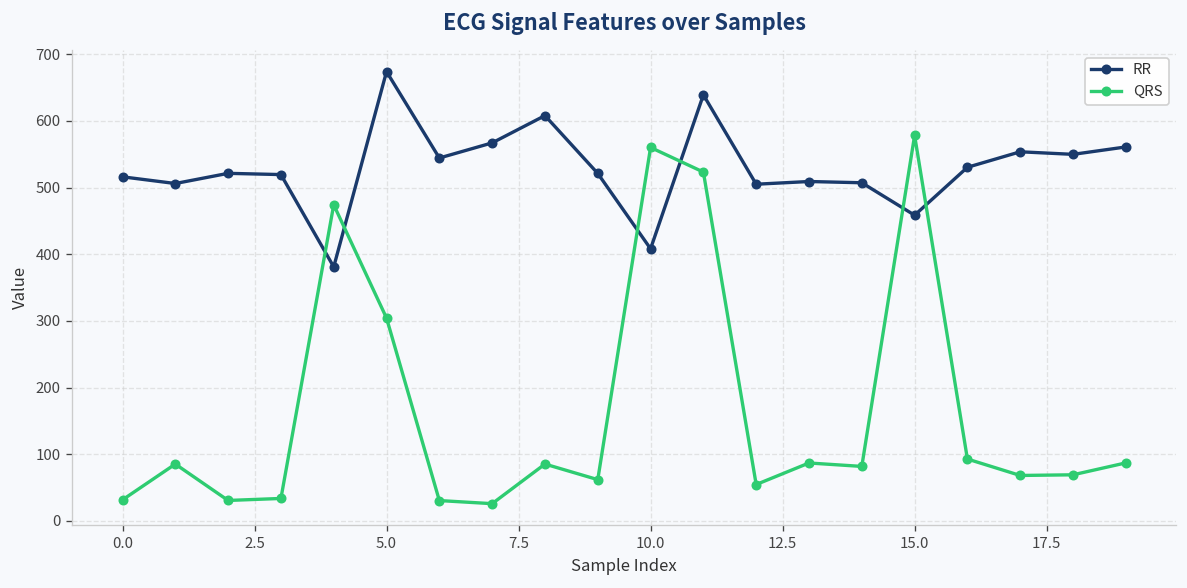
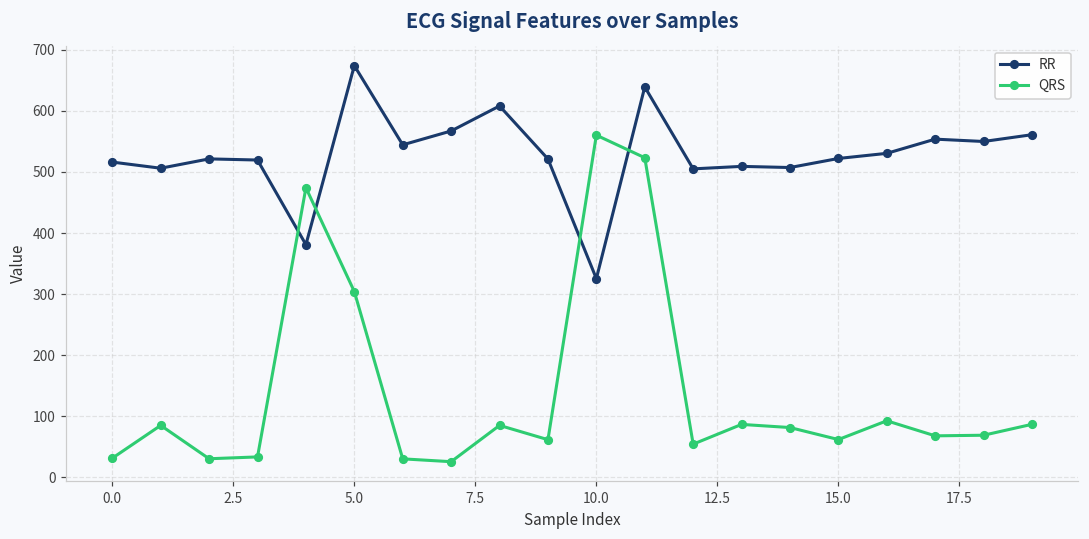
  {
    "RR": {
      "0.0": 520,
      "5.0": 670,
-     "10.0": 410,
-     "15.0": 460
+     "10.0": 330,
+     "15.0": 520
    },
    "QRS": {
      "0.0": 30,
      "5.0": 300,
      "10.0": 560,
-     "15.0": 580
+     "15.0": 60
    }
  }
